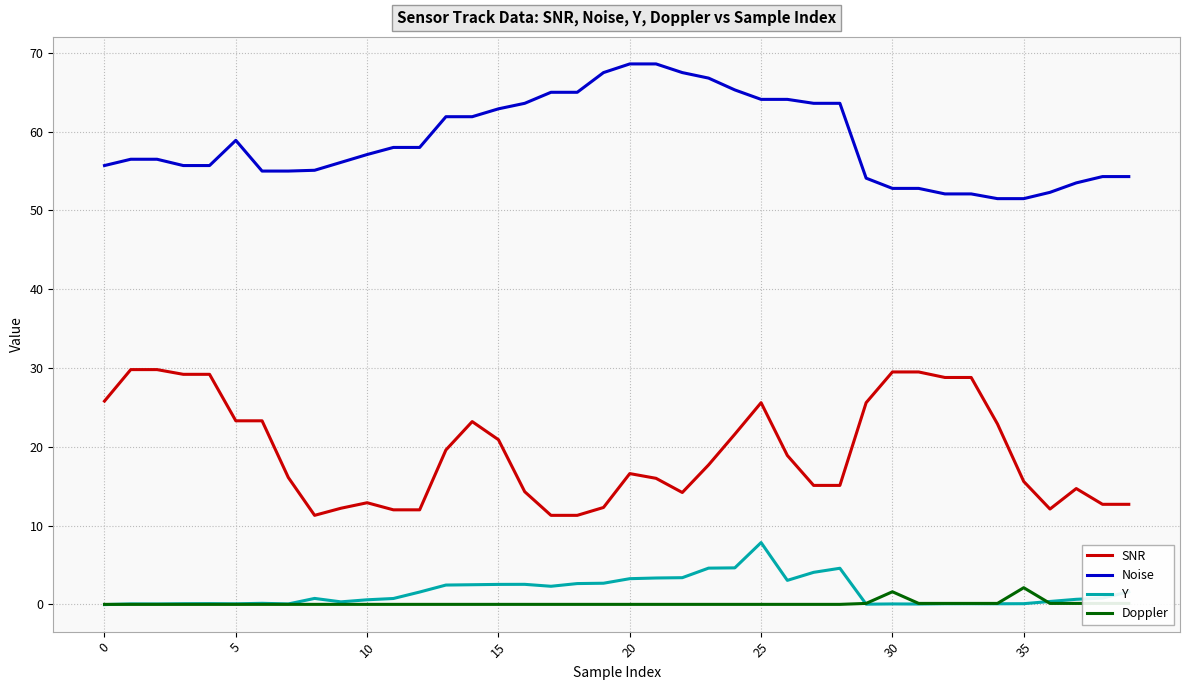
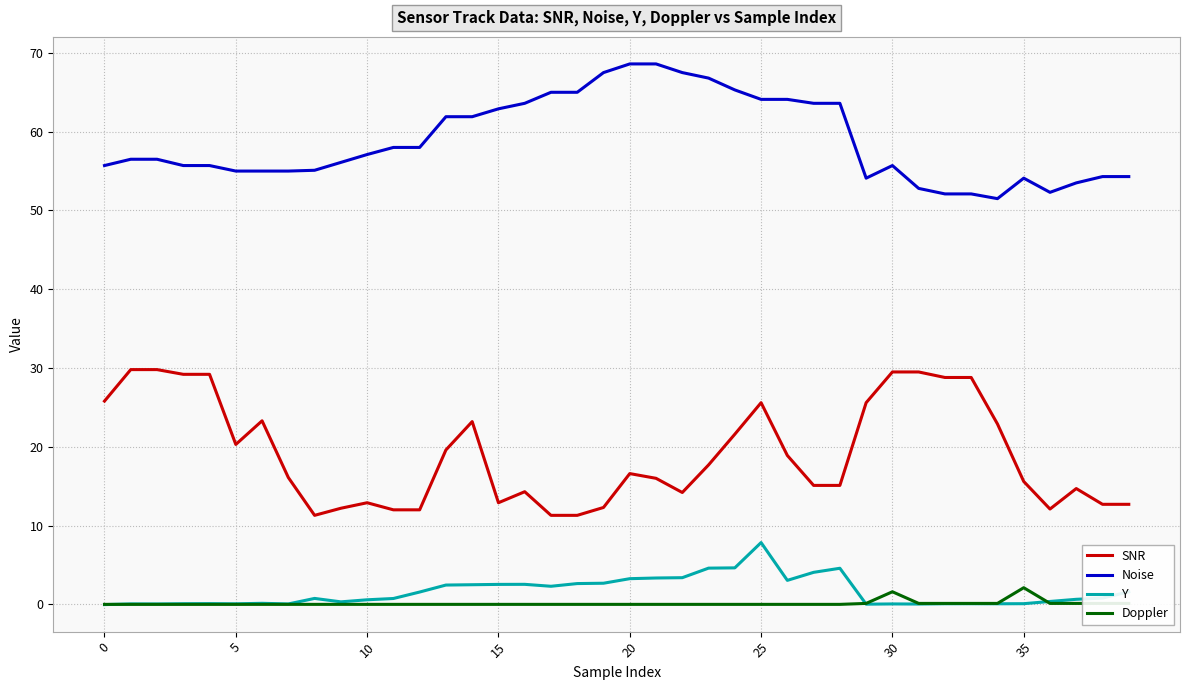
  {
    "SNR": {
      "0": 26,
-     "5": 23,
+     "5": 20,
      "10": 13,
-     "15": 21,
+     "15": 13,
      "20": 17,
      "25": 26,
      "30": 30,
      "35": 16
    },
    "Noise": {
      "0": 56,
-     "5": 59,
+     "5": 55,
      "10": 57,
      "15": 63,
      "20": 69,
      "25": 64,
-     "30": 53,
-     "35": 52
+     "30": 56,
+     "35": 54
    },
    "Y": {
      "10": 1,
      "15": 3,
      "20": 3,
      "25": 8,
      "30": 0,
      "35": 0
    },
    "Doppler": {
      "10": 0,
      "15": 0,
      "20": 0,
      "25": 0,
      "30": 2,
      "35": 2
    }
  }
